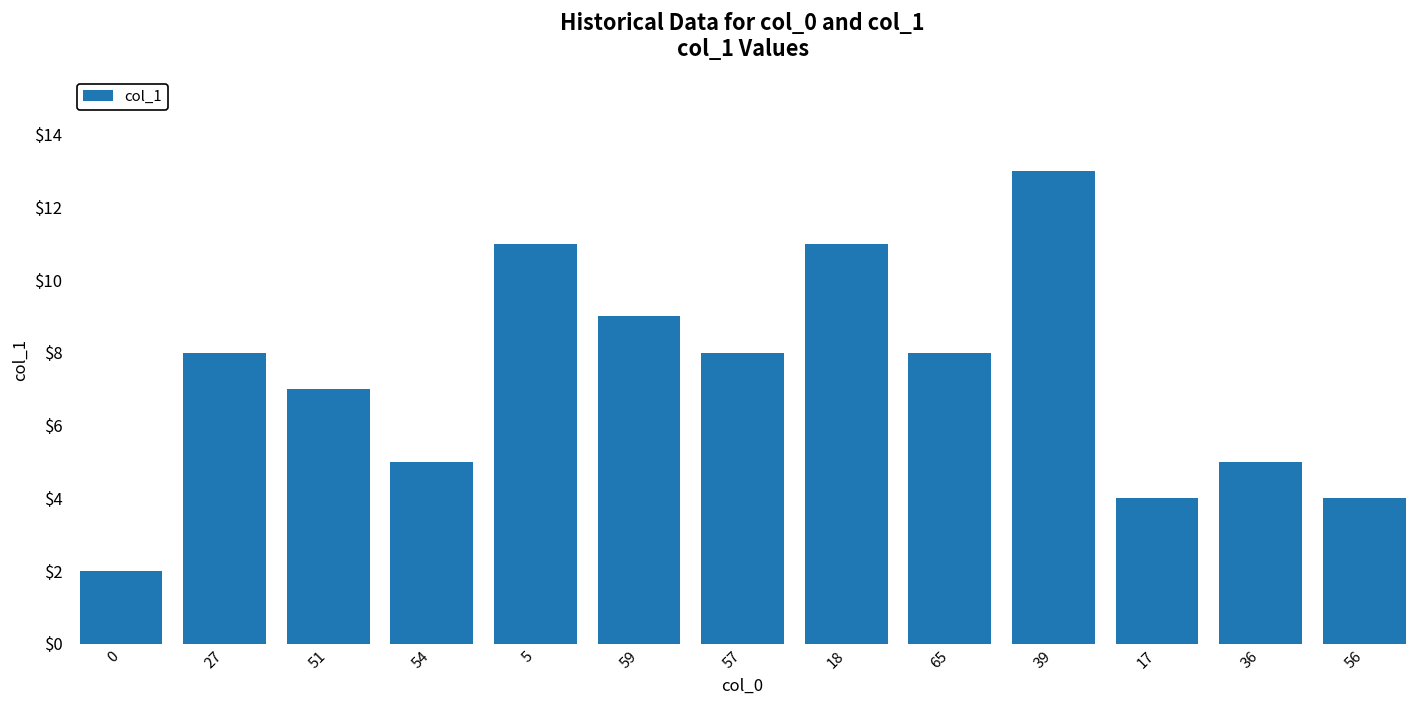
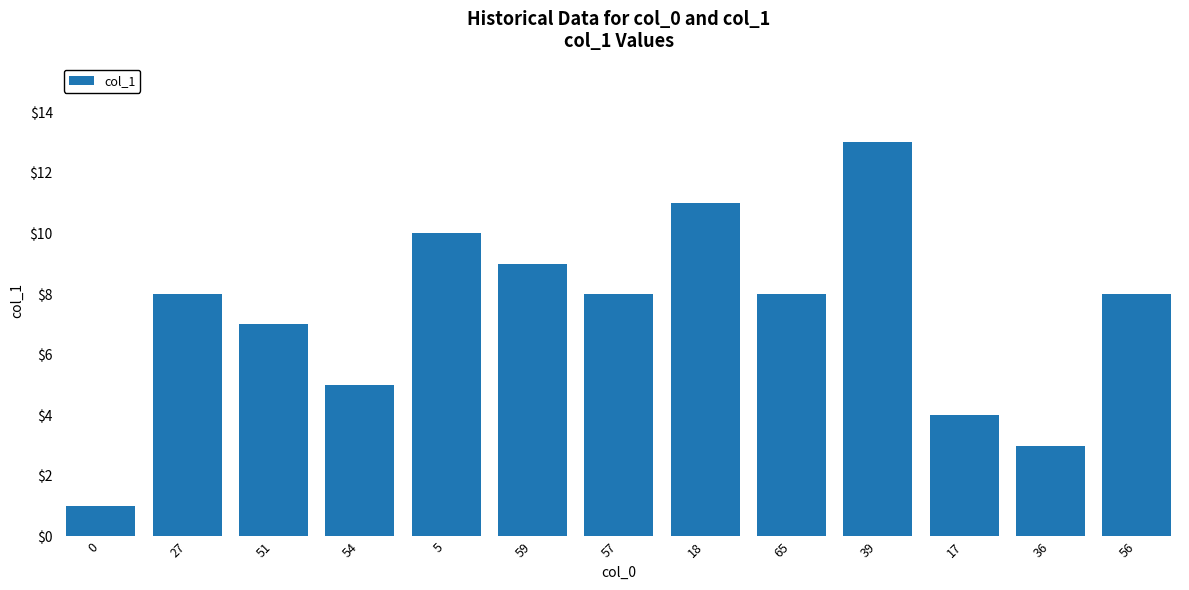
  {
-   "0": "$2",
+   "0": "$1",
    "27": "$8",
    "51": "$7",
    "54": "$5",
-   "5": "$11",
+   "5": "$10",
    "59": "$9",
    "57": "$8",
    "18": "$11",
    "65": "$8",
    "39": "$13",
    "17": "$4",
-   "36": "$5",
-   "56": "$4"
+   "36": "$3",
+   "56": "$8"
  }
